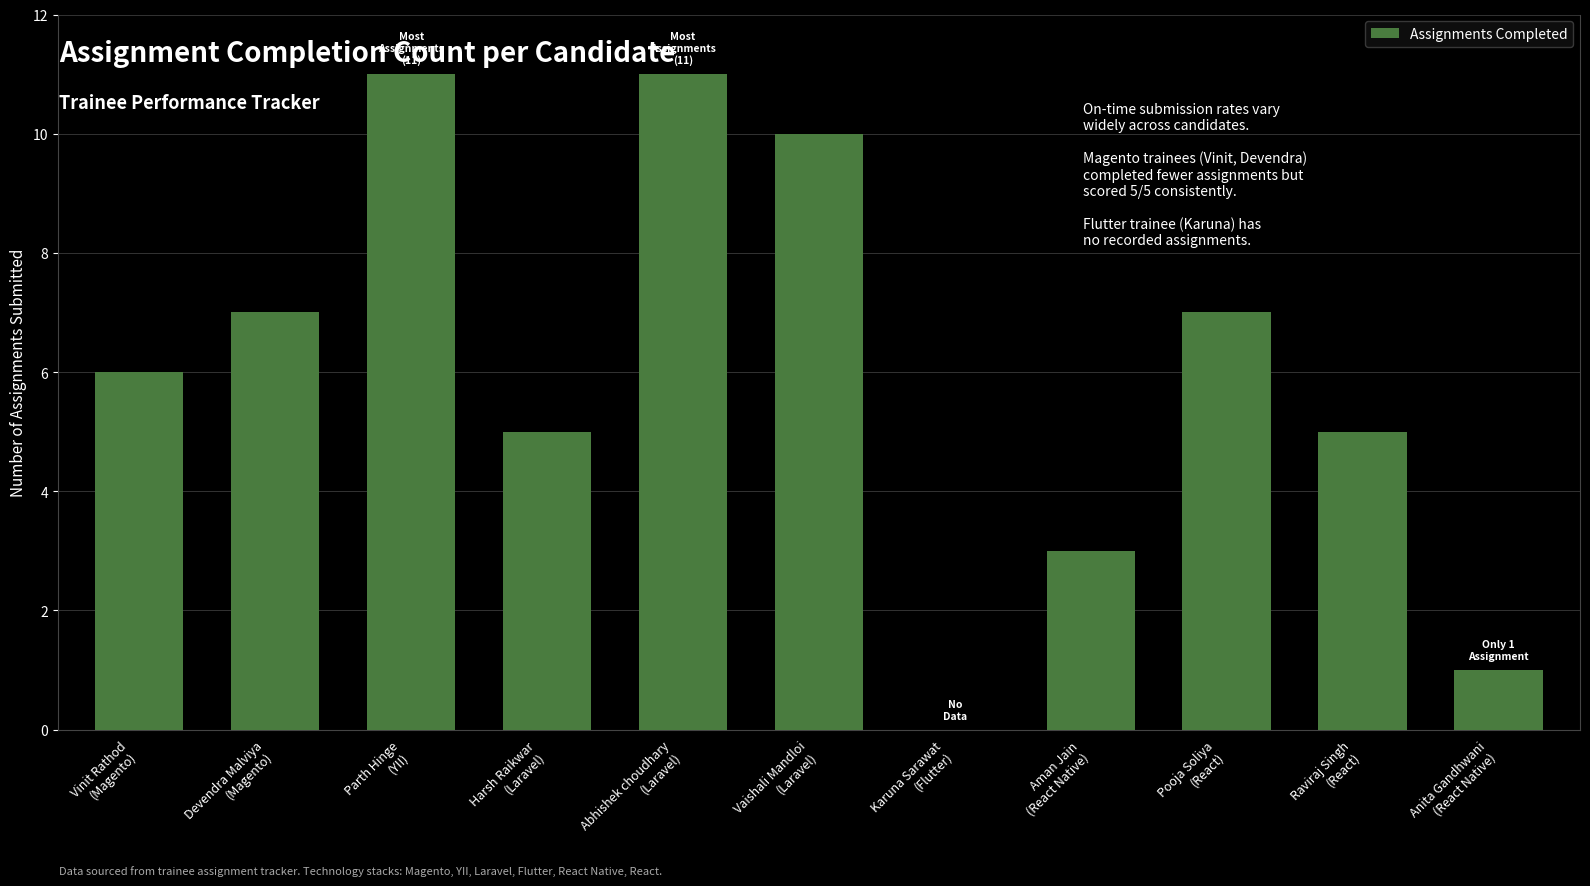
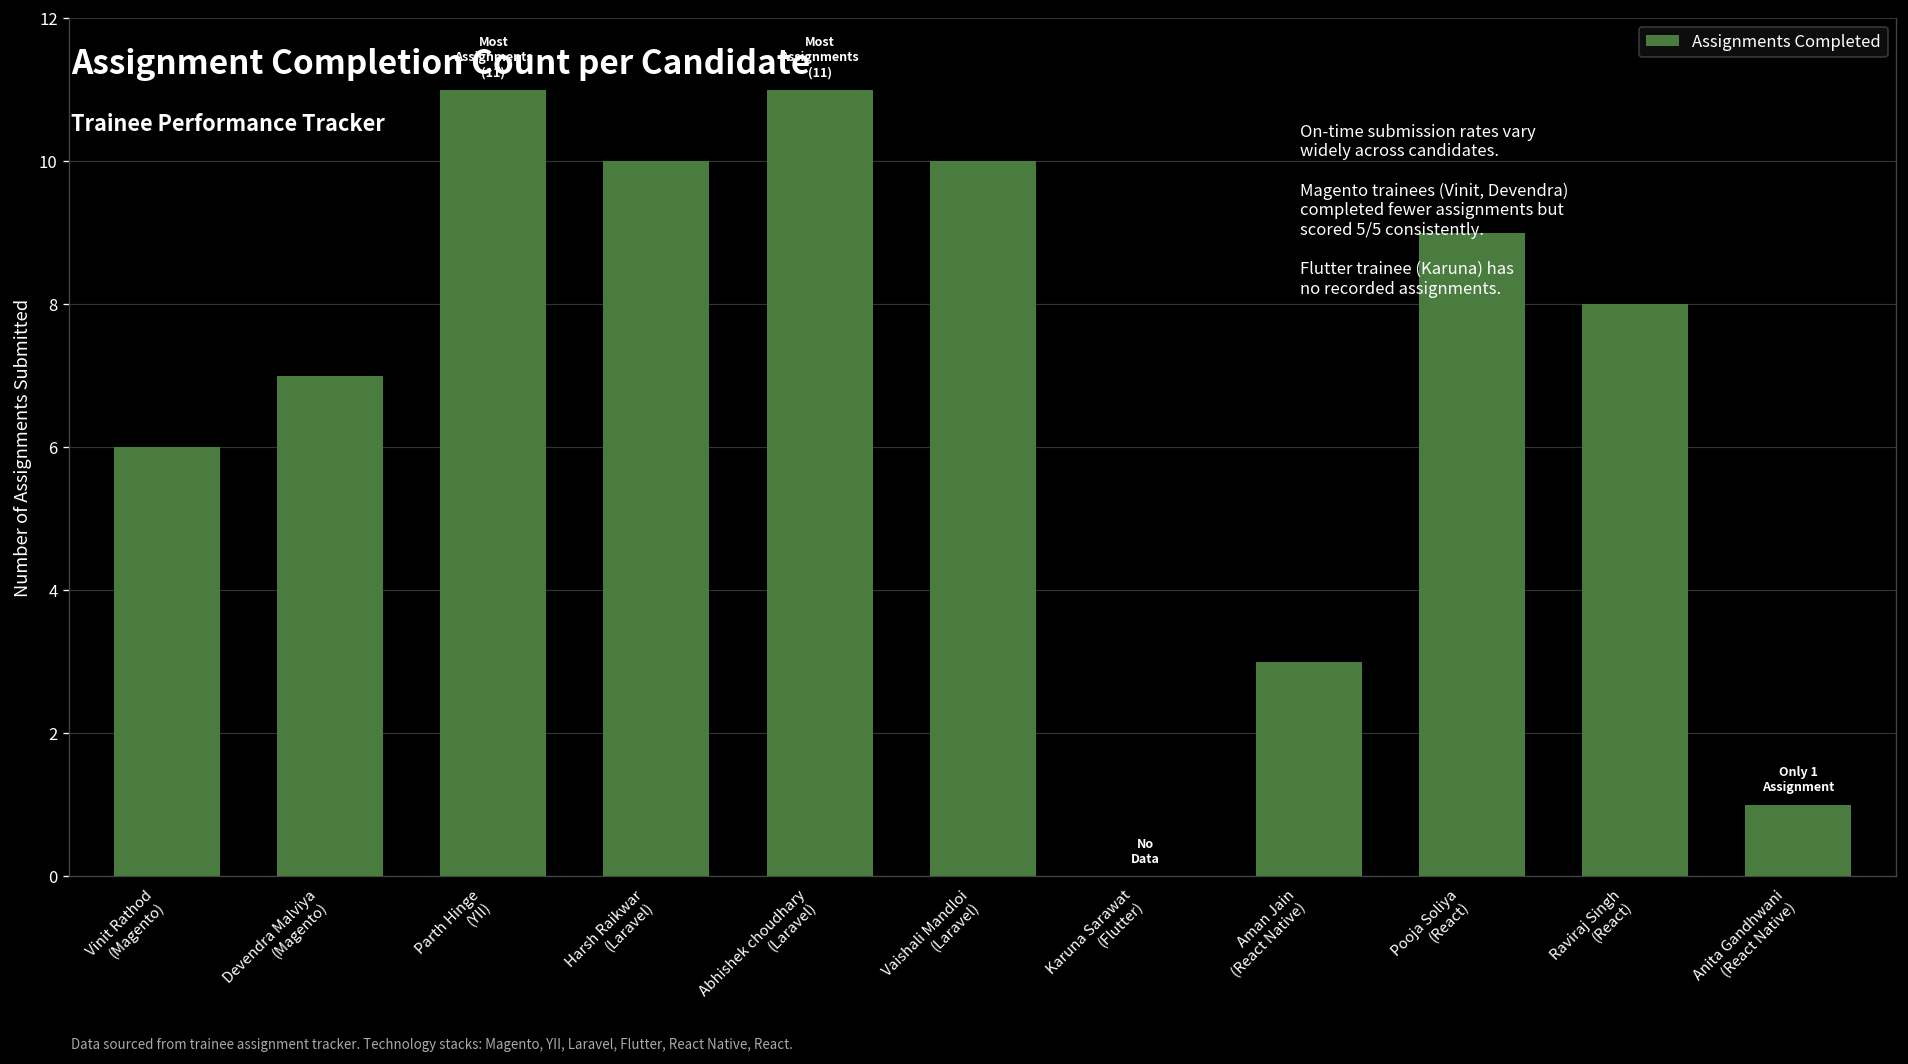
  {
    "Vinit Rathod (Magento)": 6,
    "Devendra Malviya (Magento)": 7,
-   "Harsh Raikwar (Laravel)": 5,
+   "Harsh Raikwar (Laravel)": 10,
    "Vaishali Mandloi (Laravel)": 10,
    "Karuna Sarawat (Flutter)": 0,
    "Aman Jain (React Native)": 3,
-   "Pooja Soliya (React)": 7,
-   "Raviraj Singh (React)": 5
+   "Pooja Soliya (React)": 9,
+   "Raviraj Singh (React)": 8
  }
